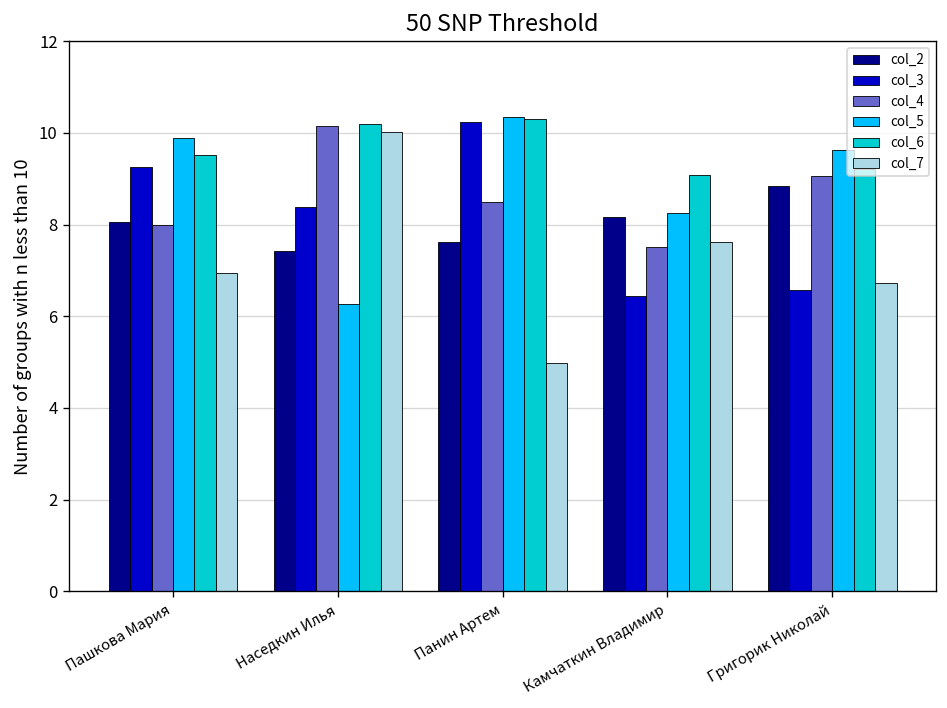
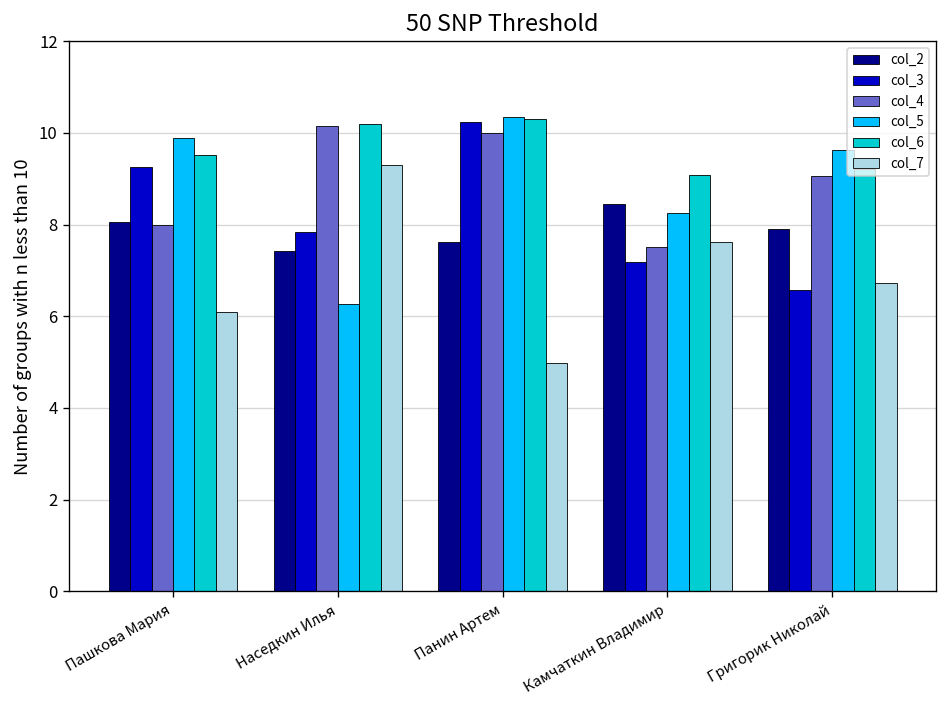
  {
    "col_2": {
      "Пашкова Мария": 8.1,
      "Наседкин Илья": 7.4,
      "Панин Артем": 7.6,
-     "Камчаткин Владимир": 8.2,
-     "Григорик Николай": 8.8
+     "Камчаткин Владимир": 8.5,
+     "Григорик Николай": 7.9
    },
    "col_3": {
      "Пашкова Мария": 9.3,
-     "Наседкин Илья": 8.4,
+     "Наседкин Илья": 7.8,
      "Панин Артем": 10.2,
-     "Камчаткин Владимир": 6.4,
+     "Камчаткин Владимир": 7.2,
      "Григорик Николай": 6.6
    },
    "col_4": {
      "Пашкова Мария": 8.0,
      "Наседкин Илья": 10.1,
-     "Панин Артем": 8.5,
+     "Панин Артем": 10.0,
      "Камчаткин Владимир": 7.5,
      "Григорик Николай": 9.1
    },
    "col_7": {
-     "Пашкова Мария": 6.9,
-     "Наседкин Илья": 10.0,
+     "Пашкова Мария": 6.1,
+     "Наседкин Илья": 9.3,
      "Панин Артем": 5.0,
      "Камчаткин Владимир": 7.6,
      "Григорик Николай": 6.7
    }
  }
